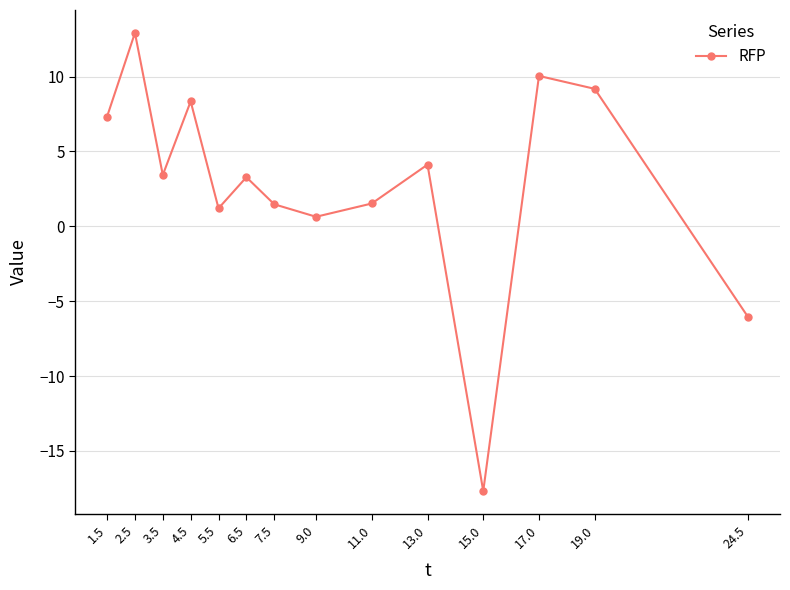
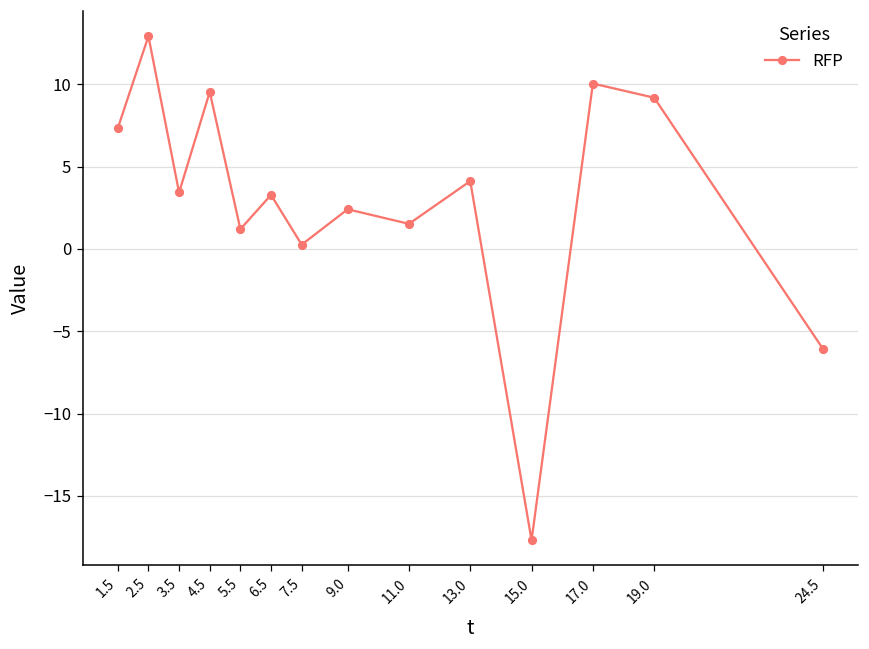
  {
    "1.5": 7.3,
    "2.5": 12.9,
    "3.5": 3.4,
-   "4.5": 8.3,
+   "4.5": 9.5,
    "5.5": 1.2,
    "6.5": 3.3,
-   "7.5": 1.5,
-   "9.0": 0.6,
+   "7.5": 0.3,
+   "9.0": 2.4,
    "11.0": 1.5,
    "13.0": 4.1,
    "15.0": -17.7,
    "17.0": 10.0,
    "19.0": 9.2,
    "24.5": -6.0
  }
